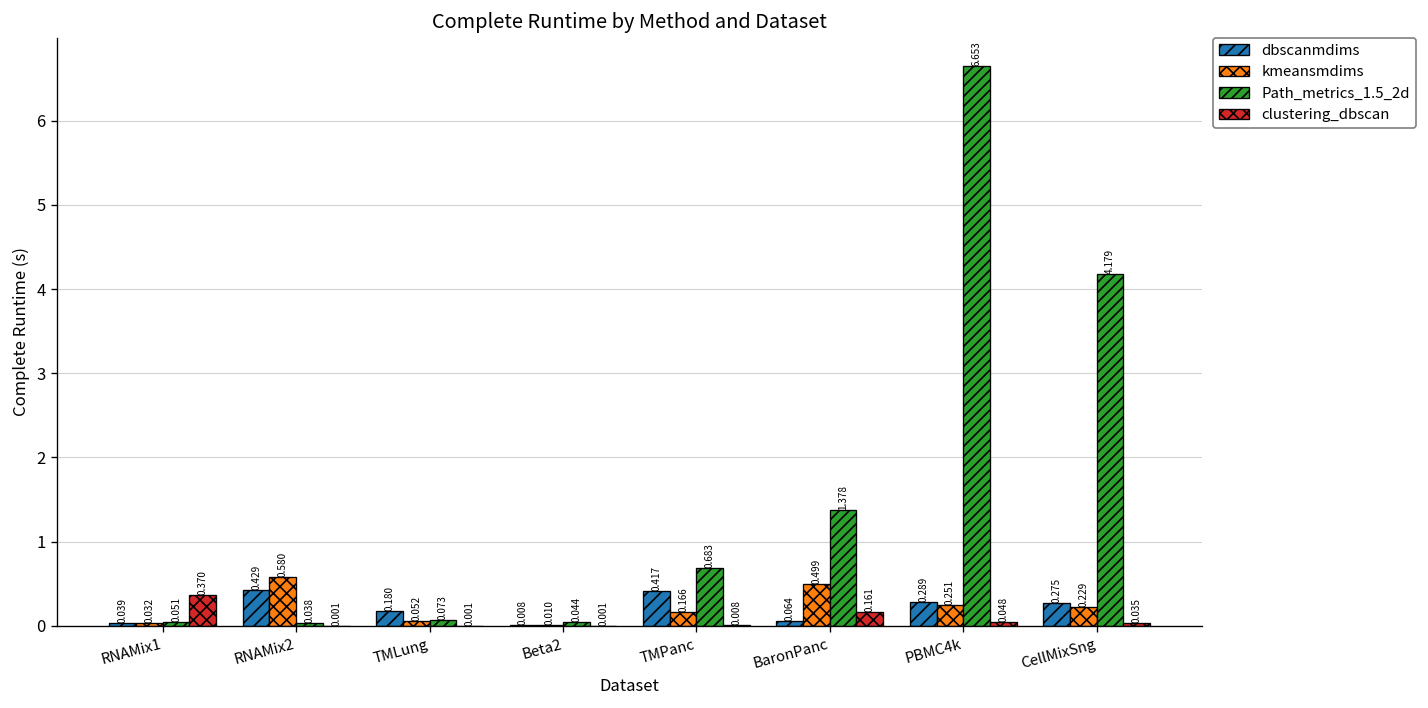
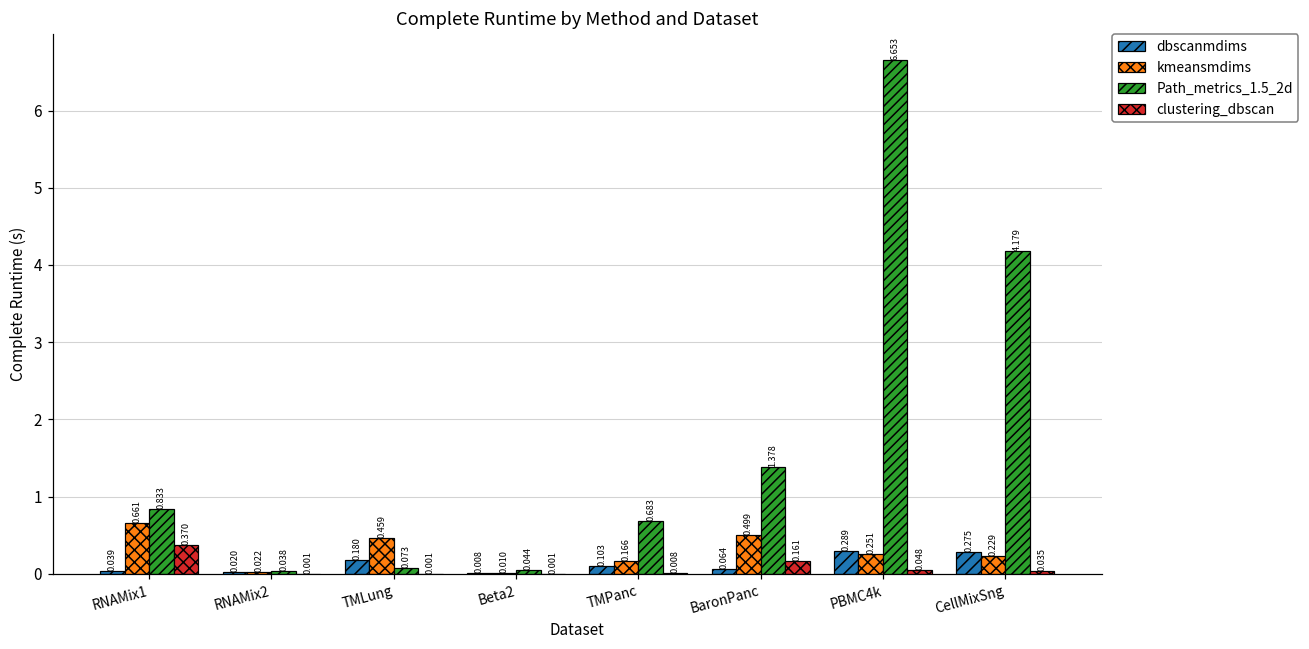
  {
    "dbscanmdims": {
      "RNAMix1": 0.039,
-     "RNAMix2": 0.429,
+     "RNAMix2": 0.020,
      "TMLung": 0.180,
      "Beta2": 0.008,
-     "TMPanc": 0.417,
+     "TMPanc": 0.103,
      "BaronPanc": 0.064,
      "PBMC4k": 0.289,
      "CellMixSng": 0.275
    },
    "kmeansmdims": {
-     "RNAMix1": 0.032,
-     "RNAMix2": 0.580,
-     "TMLung": 0.052,
+     "RNAMix1": 0.661,
+     "RNAMix2": 0.022,
+     "TMLung": 0.459,
      "Beta2": 0.010,
      "TMPanc": 0.166,
      "BaronPanc": 0.499,
      "PBMC4k": 0.251,
      "CellMixSng": 0.229
    },
    "Path_metrics_1.5_2d": {
-     "RNAMix1": 0.051,
+     "RNAMix1": 0.833,
      "RNAMix2": 0.038,
      "TMLung": 0.073,
      "Beta2": 0.044,
      "TMPanc": 0.683,
      "BaronPanc": 1.378,
      "PBMC4k": 6.653,
      "CellMixSng": 4.179
    },
    "clustering_dbscan": {
      "RNAMix1": 0.370,
      "RNAMix2": 0.001,
      "TMLung": 0.001,
      "Beta2": 0.001,
      "TMPanc": 0.008,
      "BaronPanc": 0.161,
      "PBMC4k": 0.048,
      "CellMixSng": 0.035
    }
  }
